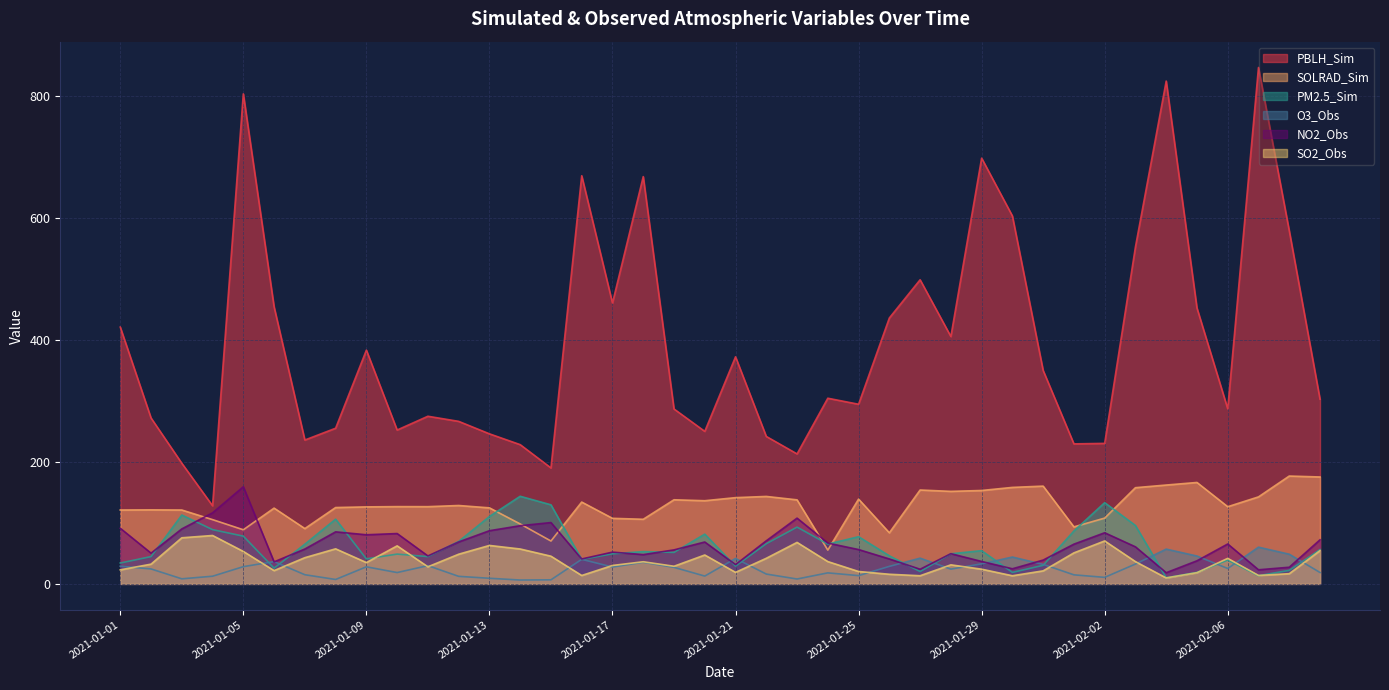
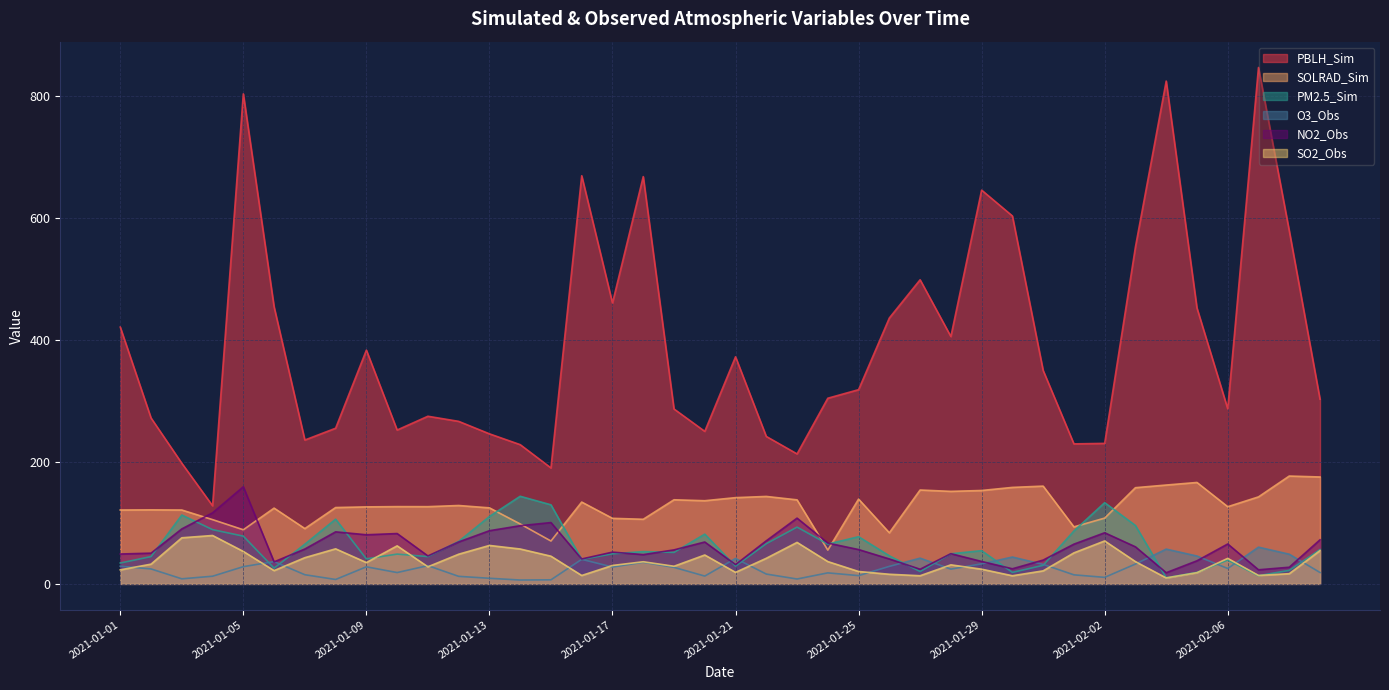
  {
    "PBLH_Sim": {
      "2021-01-01": 420,
      "2021-01-05": 800,
      "2021-01-09": 380,
      "2021-01-13": 250,
      "2021-01-17": 460,
      "2021-01-21": 370,
-     "2021-01-25": 290,
-     "2021-01-29": 700,
+     "2021-01-25": 320,
+     "2021-01-29": 650,
      "2021-02-02": 230,
      "2021-02-06": 290
    },
    "NO2_Obs": {
-     "2021-01-01": 90,
+     "2021-01-01": 50,
      "2021-01-05": 160,
      "2021-01-09": 80,
      "2021-01-13": 90,
      "2021-01-25": 60,
      "2021-02-02": 80,
      "2021-02-06": 70
    }
  }
